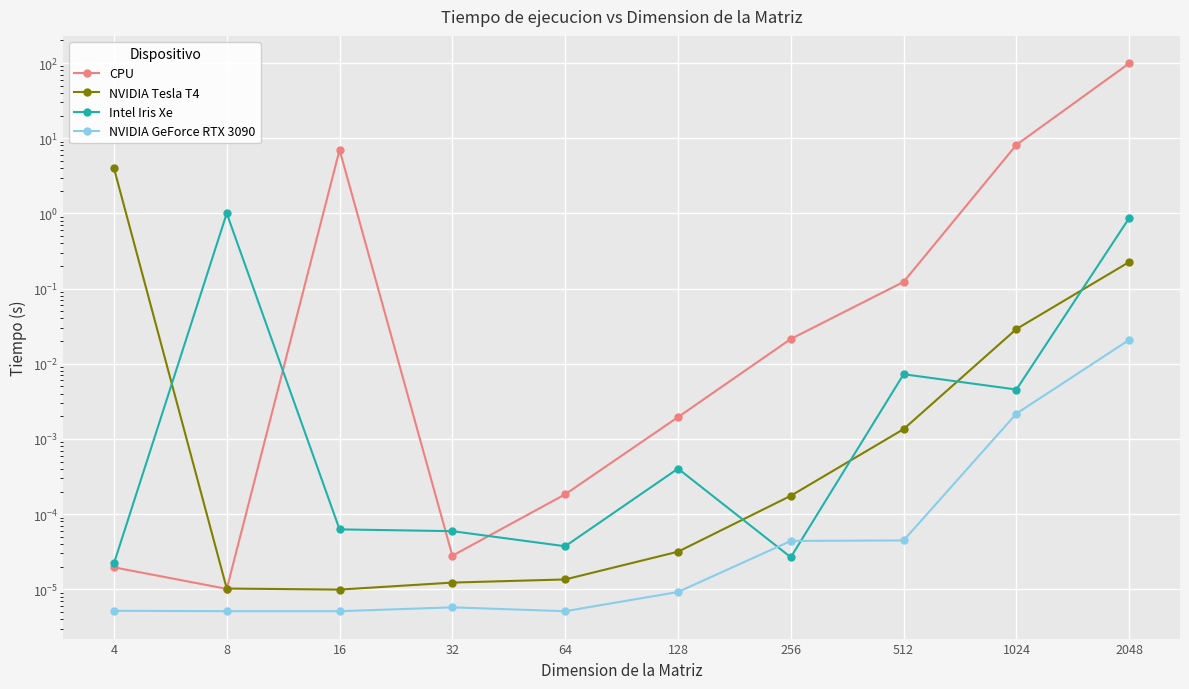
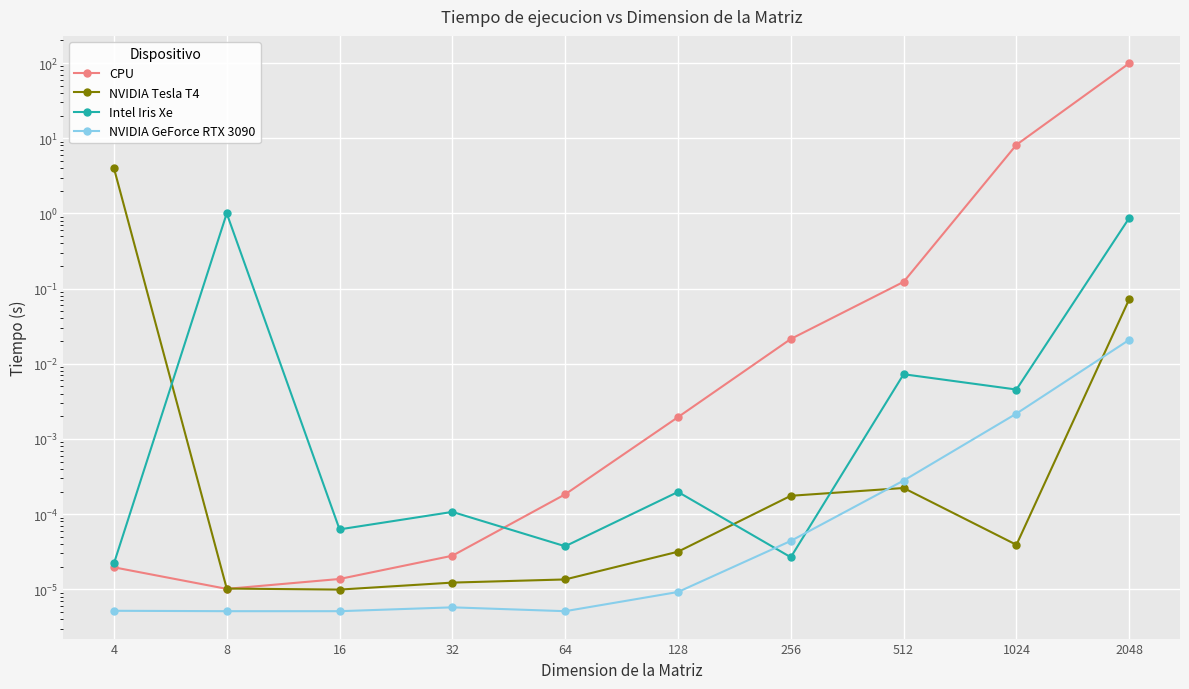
  {
    "CPU": {
      "4": 0.000020,
-     "16": 7,
+     "16": 0,
      "32": 0.000028,
      "64": 0.00018,
      "128": 0.0019,
      "256": 0.021,
      "512": 0.12,
      "1024": 8,
      "2048": 100
    },
    "NVIDIA Tesla T4": {
      "4": 4,
      "16": 0.00001,
      "32": 0.000012,
      "64": 0.000014,
      "128": 0.00003,
      "256": 0.00018,
-     "512": 0.0014,
-     "1024": 0.029,
-     "2048": 0.23
+     "512": 0.00022,
+     "1024": 0.00004,
+     "2048": 0.07
    },
    "Intel Iris Xe": {
      "4": 0.000022,
      "8": 1.0,
      "16": 0.00006,
-     "32": 0.00006,
+     "32": 0.00011,
      "64": 0.00004,
-     "128": 0.0004,
+     "128": 0.00020,
      "256": 0.000027,
      "512": 0.007,
      "1024": 0.005,
      "2048": 0.9
    },
    "NVIDIA GeForce RTX 3090": {
      "4": 0.000005,
      "8": 0.000005,
      "16": 0.000005,
      "32": 0.000006,
      "64": 0.000005,
      "128": 0.000009,
      "256": 0.00004,
-     "512": 0.00004,
+     "512": 0.00028,
      "1024": 0.0022,
      "2048": 0.021
    }
  }
